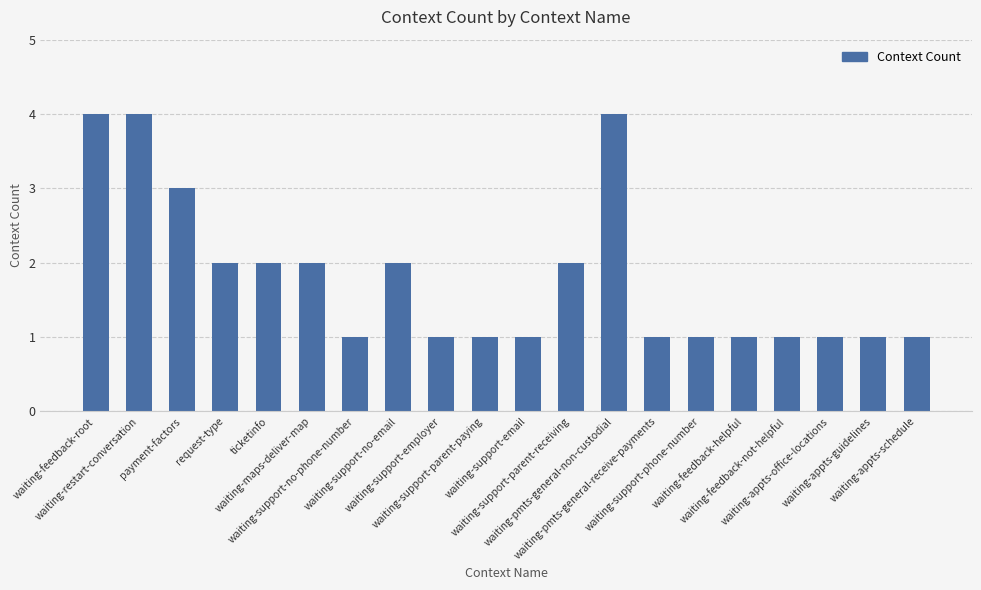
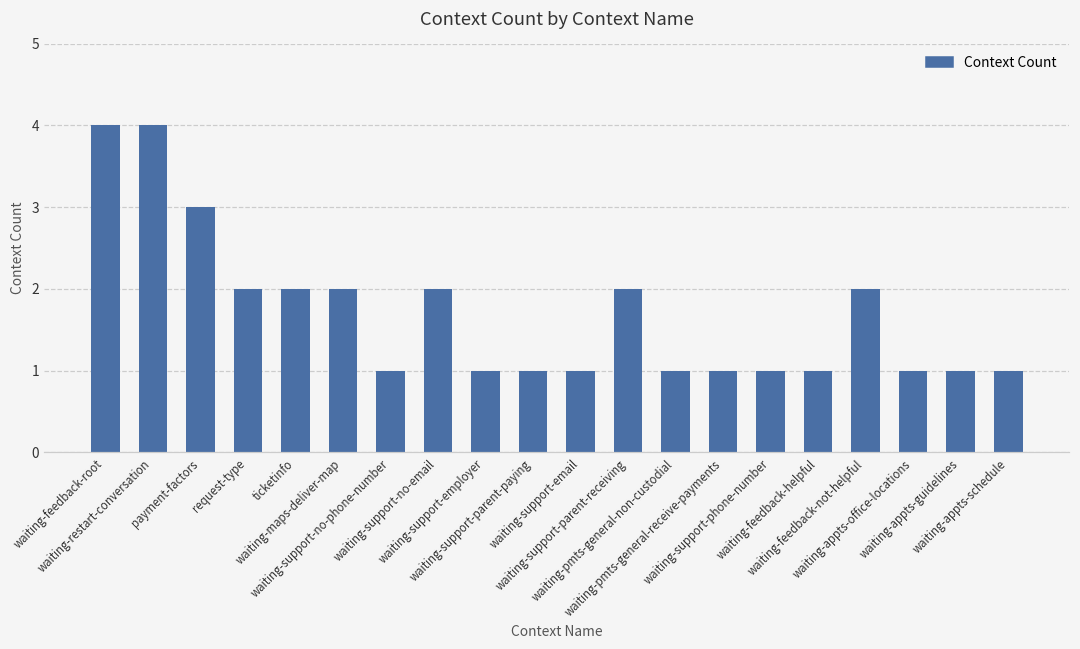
  {
    "waiting-feedback-root": 4,
    "waiting-restart-conversation": 4,
    "payment-factors": 3,
    "request-type": 2,
    "ticketinfo": 2,
    "waiting-maps-deliver-map": 2,
    "waiting-support-no-phone-number": 1,
    "waiting-support-no-email": 2,
    "waiting-support-employer": 1,
    "waiting-support-parent-paying": 1,
    "waiting-support-email": 1,
    "waiting-support-parent-receiving": 2,
-   "waiting-pmts-general-non-custodial": 4,
+   "waiting-pmts-general-non-custodial": 1,
    "waiting-pmts-general-receive-payments": 1,
    "waiting-support-phone-number": 1,
    "waiting-feedback-helpful": 1,
-   "waiting-feedback-not-helpful": 1,
+   "waiting-feedback-not-helpful": 2,
    "waiting-appts-office-locations": 1,
    "waiting-appts-guidelines": 1,
    "waiting-appts-schedule": 1
  }
